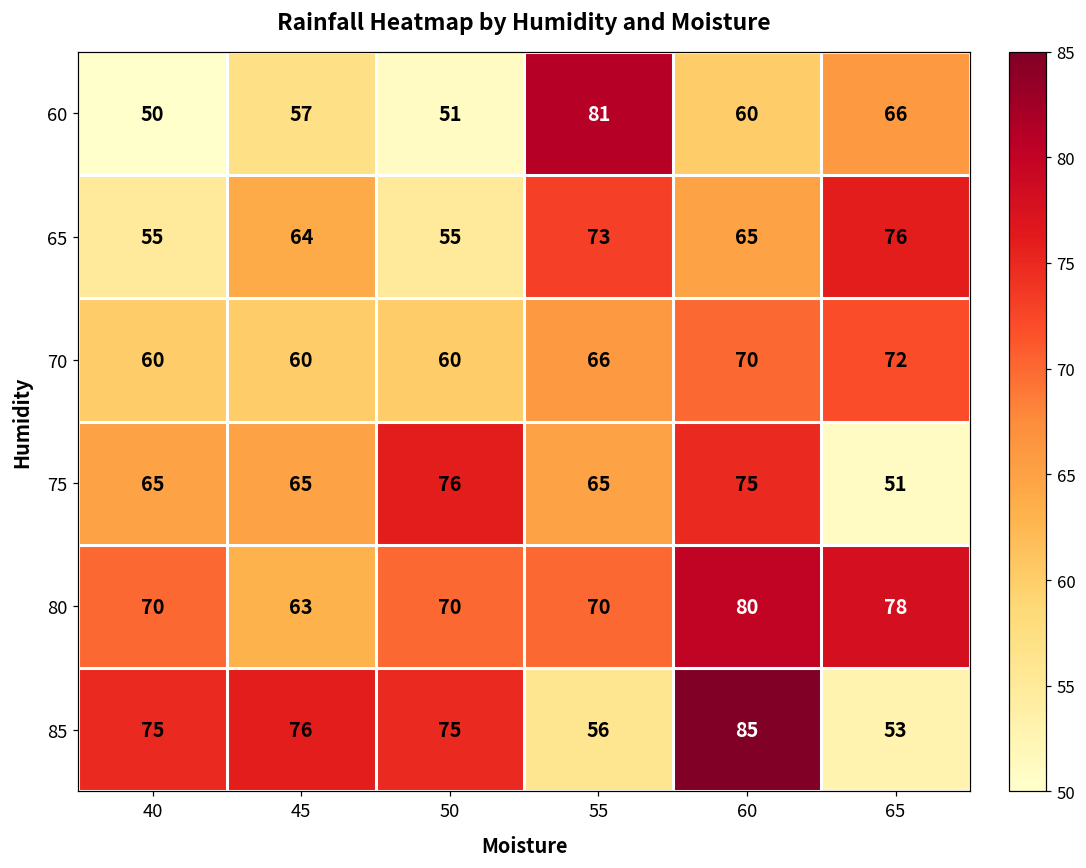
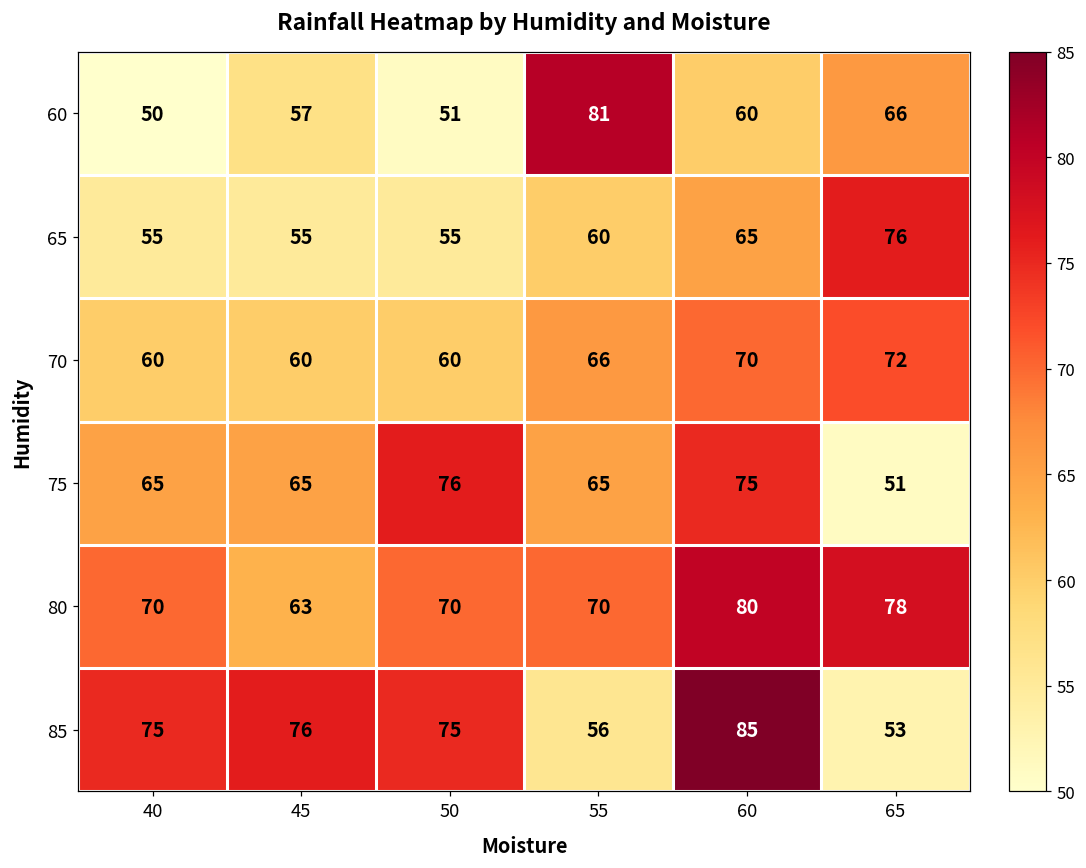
  {
    "60": {
      "40": 50,
      "45": 57,
      "50": 51,
      "55": 81,
      "60": 60,
      "65": 66
    },
    "65": {
      "40": 55,
-     "45": 64,
+     "45": 55,
      "50": 55,
-     "55": 73,
+     "55": 60,
      "60": 65,
      "65": 76
    },
    "70": {
      "40": 60,
      "45": 60,
      "50": 60,
      "55": 66,
      "60": 70,
      "65": 72
    },
    "75": {
      "40": 65,
      "45": 65,
      "50": 76,
      "55": 65,
      "60": 75,
      "65": 51
    },
    "80": {
      "40": 70,
      "45": 63,
      "50": 70,
      "55": 70,
      "60": 80,
      "65": 78
    },
    "85": {
      "40": 75,
      "45": 76,
      "50": 75,
      "55": 56,
      "60": 85,
      "65": 53
    }
  }
